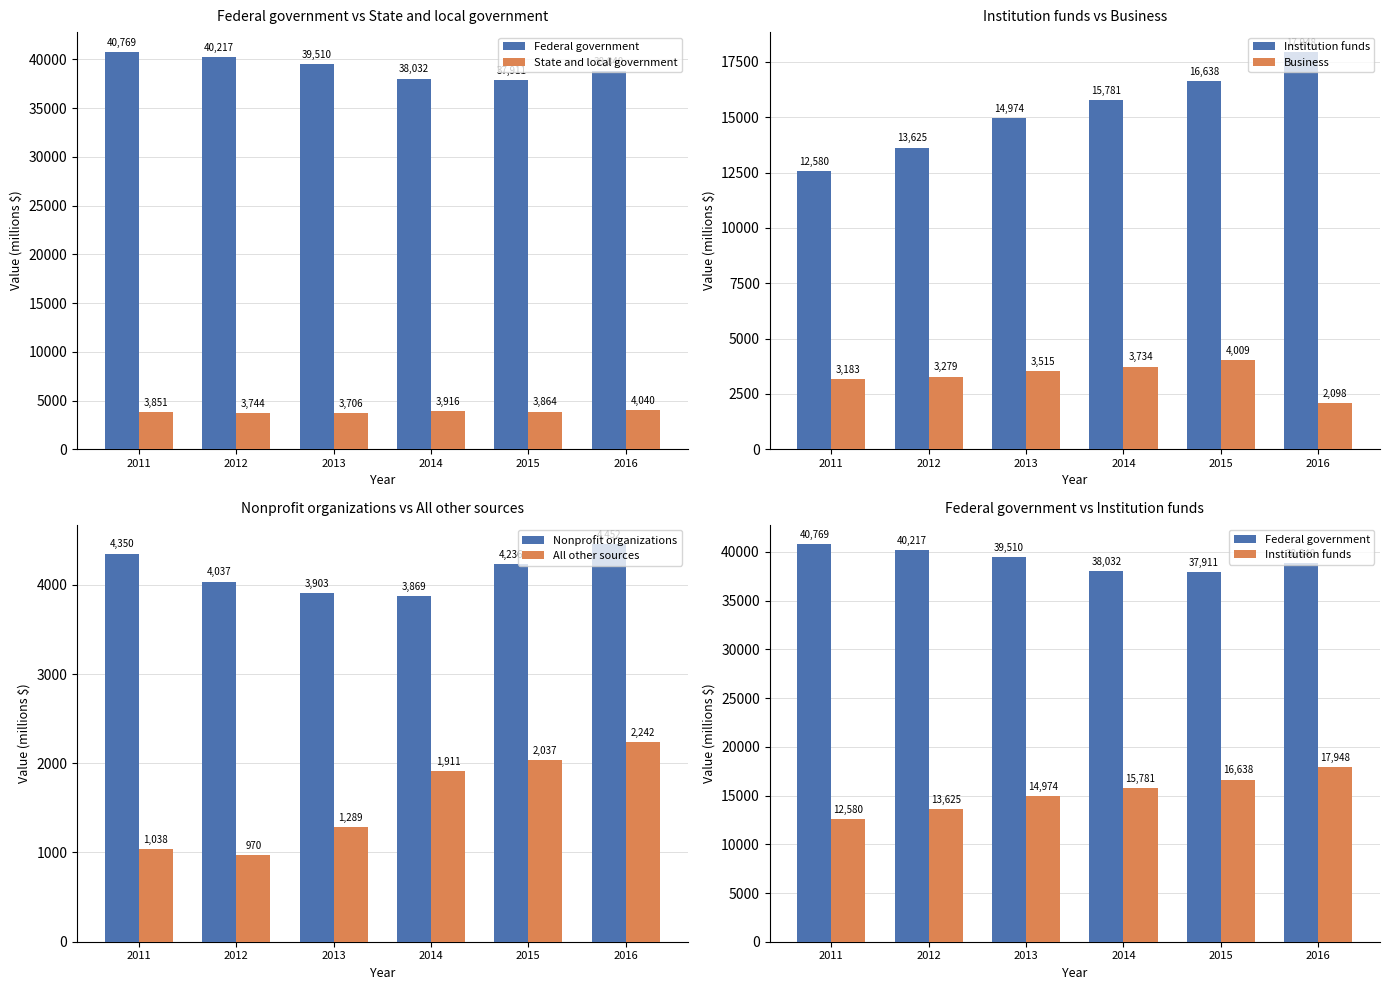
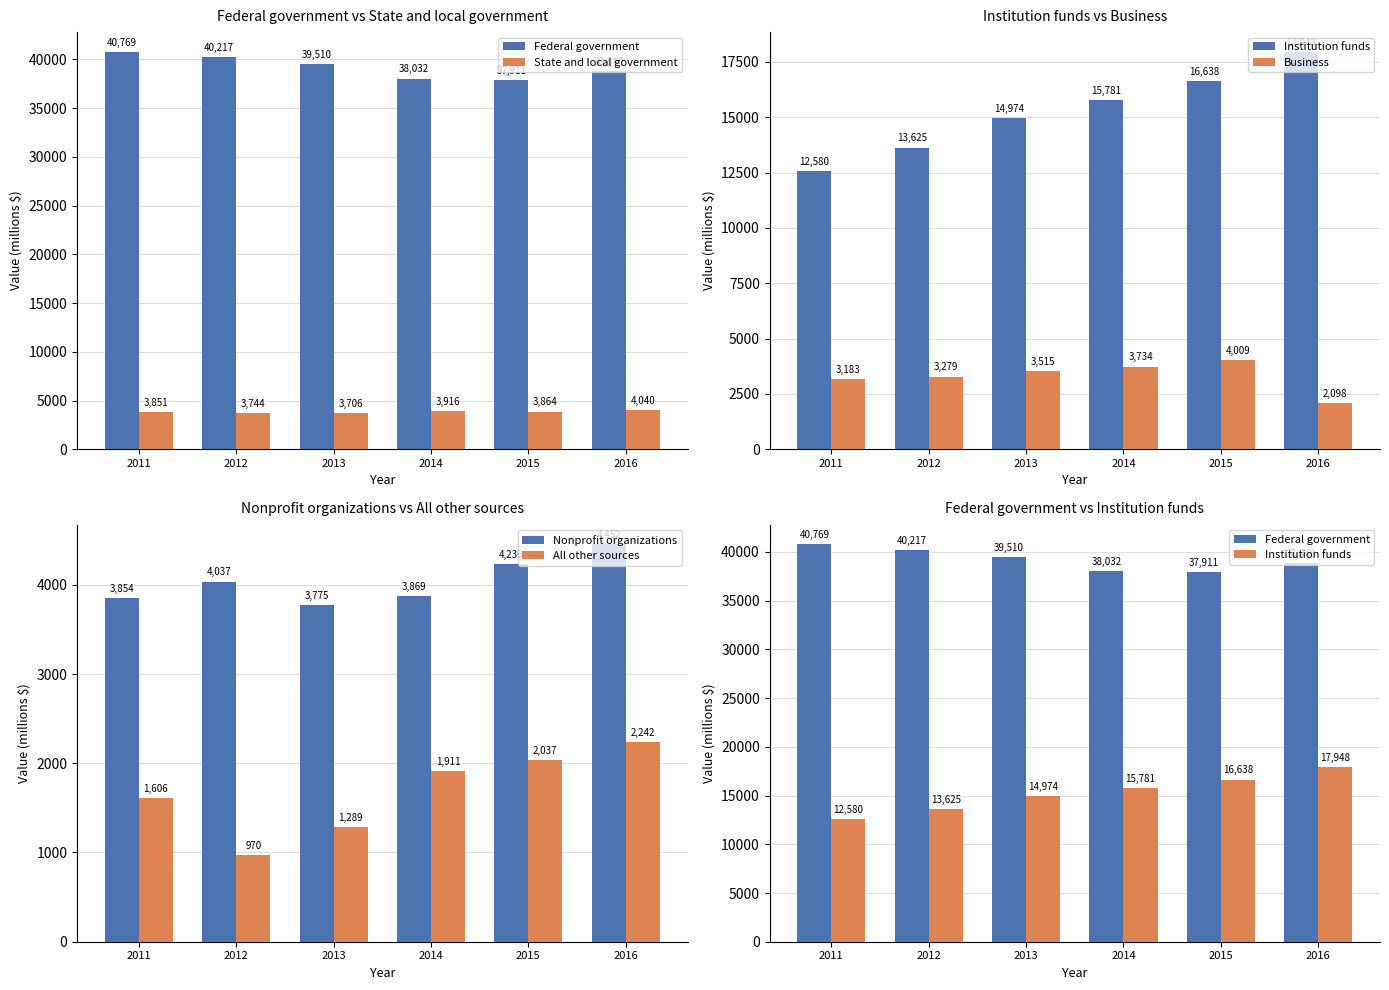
  {
    "Federal government vs State and local government": {
      "Federal government": {
        "2011": "40,769",
        "2012": "40,217",
        "2013": "39,510",
        "2014": "38,032"
      },
      "State and local government": {
        "2011": "3,851",
        "2012": "3,744",
        "2013": "3,706",
        "2014": "3,916",
        "2015": "3,864",
        "2016": "4,040"
      }
    },
    "Institution funds vs Business": {
      "Business": {
        "2011": "3,183",
        "2012": "3,279",
        "2013": "3,515",
        "2014": "3,734",
        "2015": "4,009",
        "2016": "2,098"
      }
    },
    "Nonprofit organizations vs All other sources": {
      "Nonprofit organizations": {
-       "2011": "4,350",
+       "2011": "3,854",
        "2012": "4,037",
-       "2013": "3,903",
+       "2013": "3,775",
        "2014": "3,869"
      },
      "All other sources": {
-       "2011": "1,038",
+       "2011": "1,606",
        "2012": "970",
        "2013": "1,289",
        "2014": "1,911",
        "2015": "2,037",
        "2016": "2,242"
      }
    },
    "Federal government vs Institution funds": {
      "Federal government": {
        "2011": "40,769",
        "2012": "40,217",
        "2013": "39,510",
        "2014": "38,032",
        "2015": "37,911"
      },
      "Institution funds": {
        "2011": "12,580",
        "2012": "13,625",
        "2013": "14,974",
        "2014": "15,781",
        "2015": "16,638",
        "2016": "17,948"
      }
    }
  }
